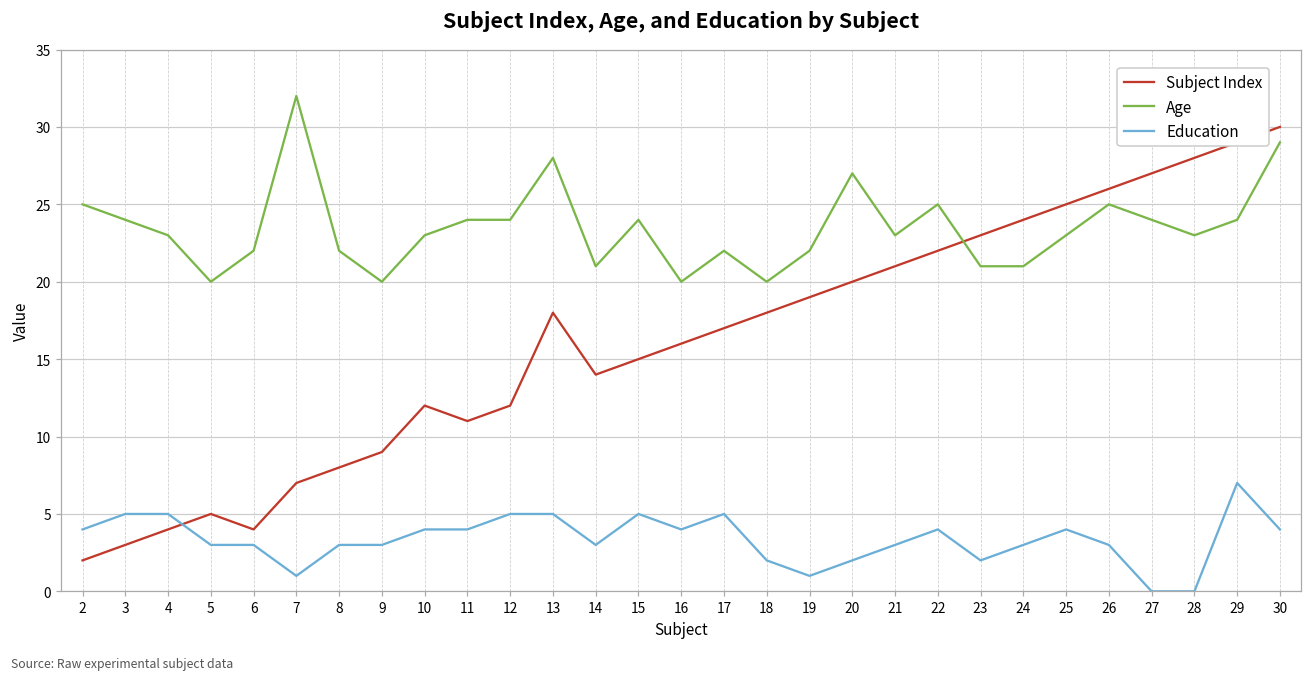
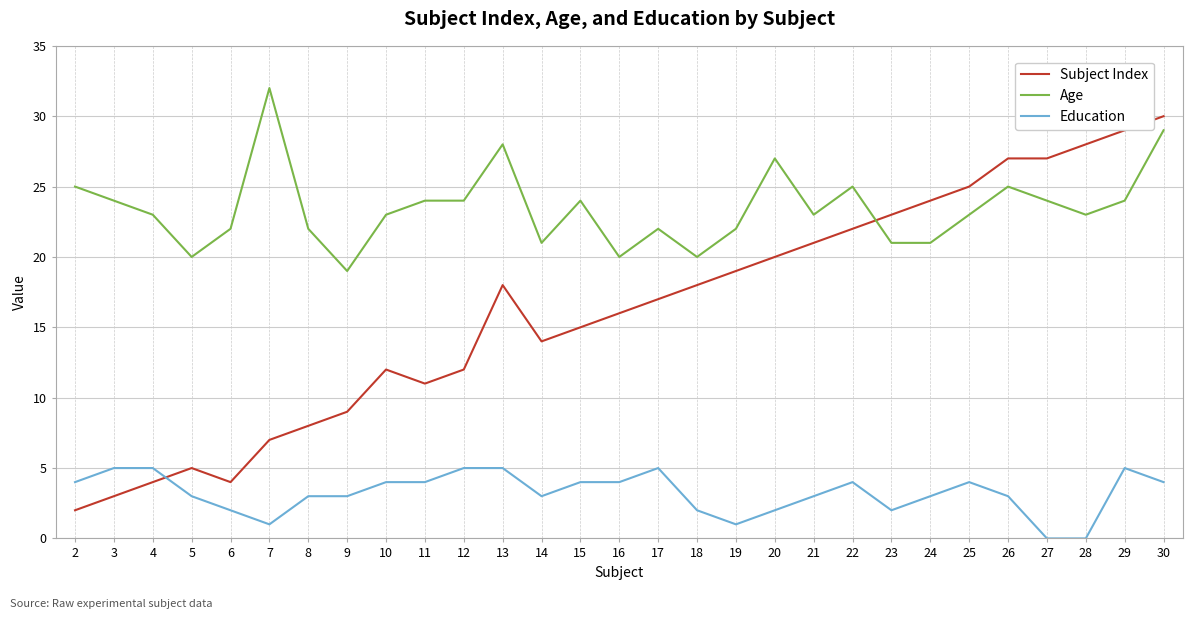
  {
    "Subject Index": {
      "2": 2,
      "3": 3,
      "4": 4,
      "5": 5,
      "6": 4,
      "7": 7,
      "8": 8,
      "9": 9,
      "10": 12,
      "11": 11,
      "12": 12,
      "13": 18,
      "14": 14,
      "15": 15,
      "16": 16,
      "17": 17,
      "18": 18,
      "19": 19,
      "20": 20,
      "21": 21,
      "22": 22,
      "23": 23,
      "24": 24,
      "25": 25,
-     "26": 26,
+     "26": 27,
      "27": 27,
      "28": 28,
      "29": 29,
      "30": 30
    },
    "Age": {
      "2": 25,
      "3": 24,
      "4": 23,
      "5": 20,
      "6": 22,
      "7": 32,
      "8": 22,
-     "9": 20,
+     "9": 19,
      "10": 23,
      "11": 24,
      "12": 24,
      "13": 28,
      "14": 21,
      "15": 24,
      "16": 20,
      "17": 22,
      "18": 20,
      "19": 22,
      "20": 27,
      "21": 23,
      "22": 25,
      "23": 21,
      "24": 21,
      "25": 23,
      "26": 25,
      "27": 24,
      "28": 23,
      "29": 24,
      "30": 29
    },
    "Education": {
      "2": 4,
      "3": 5,
      "4": 5,
      "5": 3,
-     "6": 3,
+     "6": 2,
      "7": 1,
      "8": 3,
      "9": 3,
      "10": 4,
      "11": 4,
      "12": 5,
      "13": 5,
      "14": 3,
-     "15": 5,
+     "15": 4,
      "16": 4,
      "17": 5,
      "18": 2,
      "19": 1,
      "20": 2,
      "21": 3,
      "22": 4,
      "23": 2,
      "24": 3,
      "25": 4,
      "26": 3,
      "27": 0,
      "28": 0,
-     "29": 7,
+     "29": 5,
      "30": 4
    }
  }
